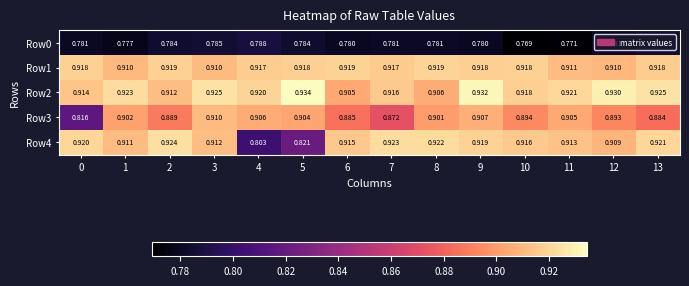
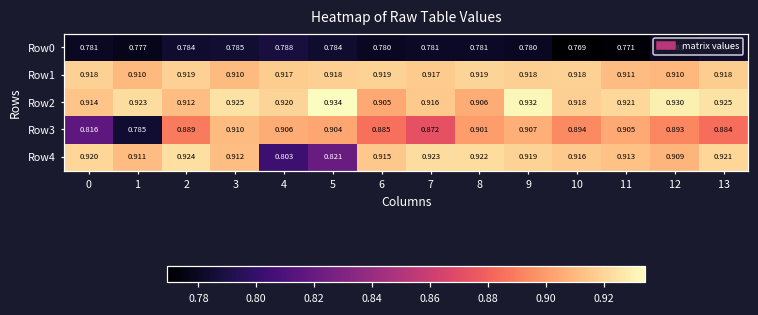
  {
    "Row0": {
      "0": 0.781,
      "1": 0.777,
      "2": 0.784,
      "3": 0.785,
      "4": 0.788,
      "5": 0.784,
      "6": 0.780,
      "7": 0.781,
      "8": 0.781,
      "9": 0.780,
      "10": 0.769,
      "11": 0.771
    },
    "Row1": {
      "0": 0.918,
      "1": 0.910,
      "2": 0.919,
      "3": 0.910,
      "4": 0.917,
      "5": 0.918,
      "6": 0.919,
      "7": 0.917,
      "8": 0.919,
      "9": 0.918,
      "10": 0.918,
      "11": 0.911,
      "12": 0.910,
      "13": 0.918
    },
    "Row2": {
      "0": 0.914,
      "1": 0.923,
      "2": 0.912,
      "3": 0.925,
      "4": 0.920,
      "5": 0.934,
      "6": 0.905,
      "7": 0.916,
      "8": 0.906,
      "9": 0.932,
      "10": 0.918,
      "11": 0.921,
      "12": 0.930,
      "13": 0.925
    },
    "Row3": {
      "0": 0.816,
-     "1": 0.902,
+     "1": 0.785,
      "2": 0.889,
      "3": 0.910,
      "4": 0.906,
      "5": 0.904,
      "6": 0.885,
      "7": 0.872,
      "8": 0.901,
      "9": 0.907,
      "10": 0.894,
      "11": 0.905,
      "12": 0.893,
      "13": 0.884
    },
    "Row4": {
      "0": 0.920,
      "1": 0.911,
      "2": 0.924,
      "3": 0.912,
      "4": 0.803,
      "5": 0.821,
      "6": 0.915,
      "7": 0.923,
      "8": 0.922,
      "9": 0.919,
      "10": 0.916,
      "11": 0.913,
      "12": 0.909,
      "13": 0.921
    }
  }
